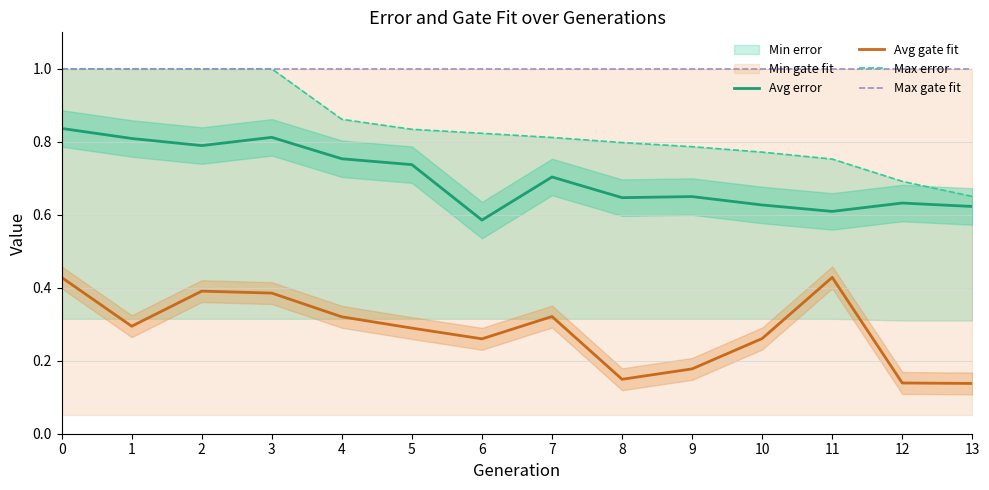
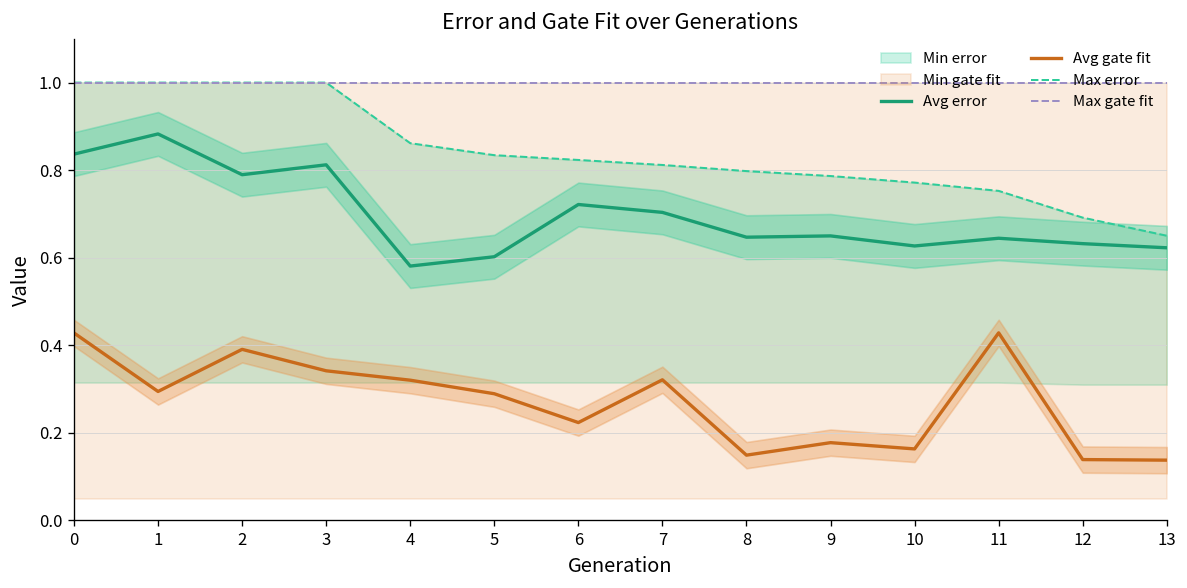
  {
    "Avg error": {
      "0": 0.84,
-     "1": 0.81,
+     "1": 0.88,
      "2": 0.79,
      "3": 0.81,
-     "4": 0.75,
-     "5": 0.74,
-     "6": 0.59,
+     "4": 0.58,
+     "5": 0.60,
+     "6": 0.72,
      "7": 0.70,
      "8": 0.65,
      "9": 0.65,
      "10": 0.63,
-     "11": 0.61,
+     "11": 0.64,
      "12": 0.63,
      "13": 0.62
    },
    "Avg gate fit": {
      "0": 0.43,
      "1": 0.29,
      "2": 0.39,
-     "3": 0.39,
+     "3": 0.34,
      "4": 0.32,
      "5": 0.29,
-     "6": 0.26,
+     "6": 0.22,
      "7": 0.32,
      "8": 0.15,
      "9": 0.18,
-     "10": 0.26,
+     "10": 0.16,
      "11": 0.43,
      "12": 0.14,
      "13": 0.14
    }
  }
